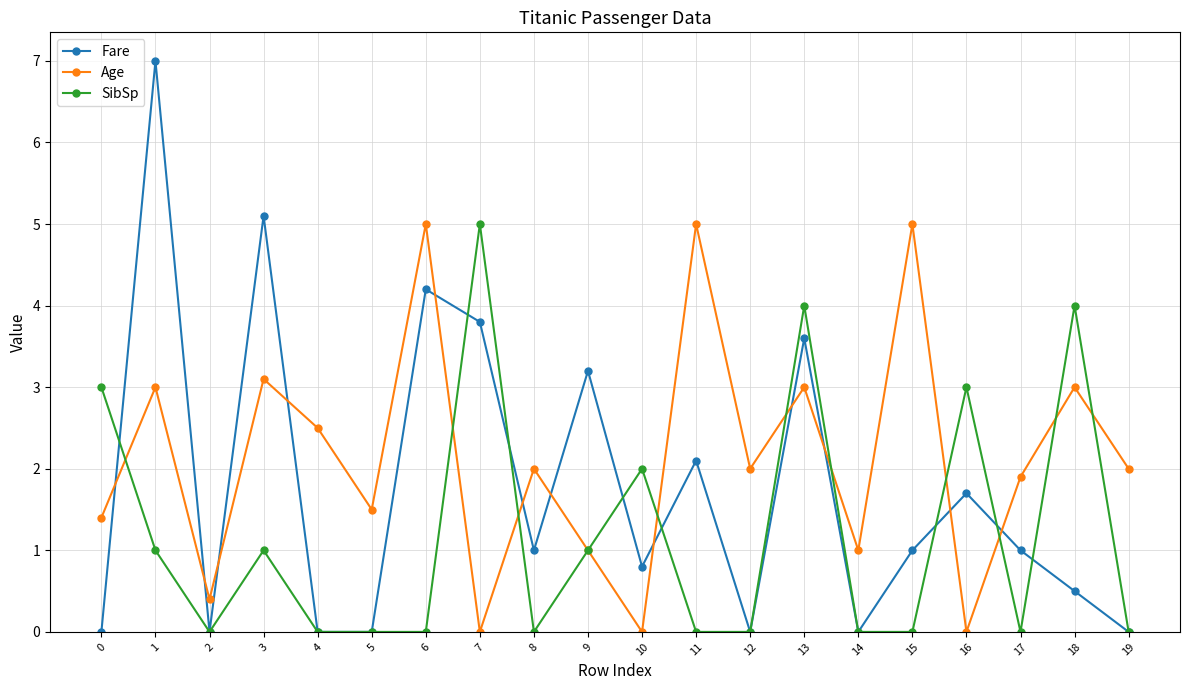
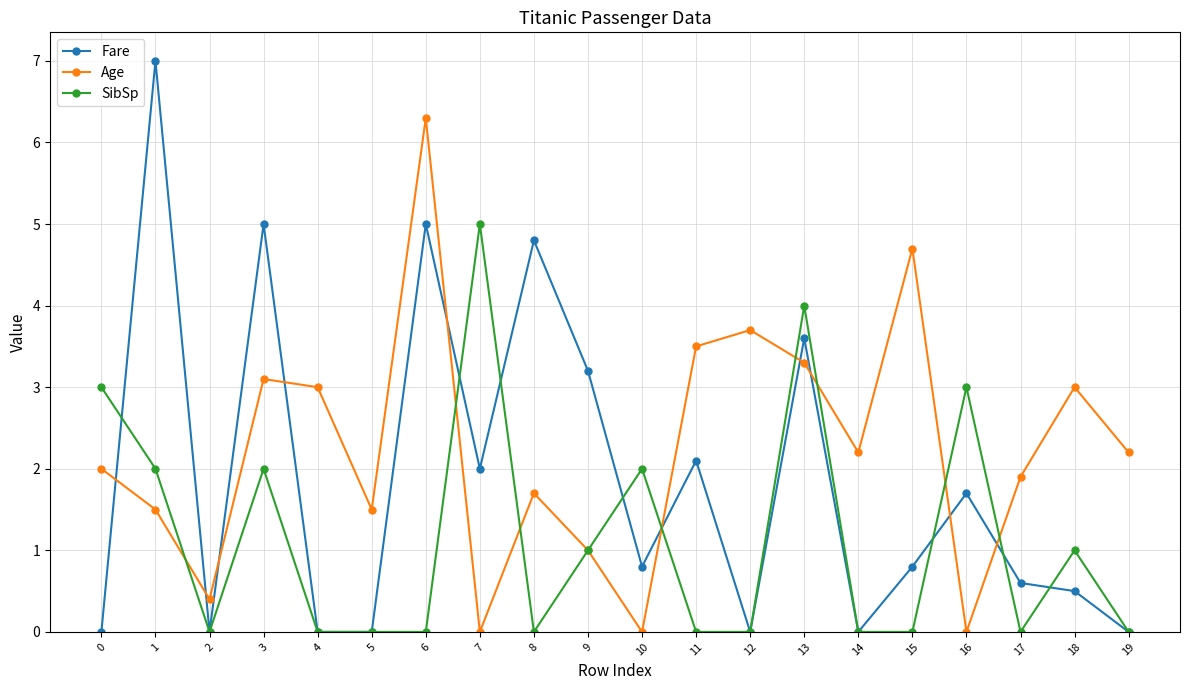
  {
    "Fare": {
      "0": 0.0,
      "1": 7.0,
-     "3": 5.1,
-     "6": 4.2,
-     "7": 3.8,
-     "8": 1.0,
+     "3": 5.0,
+     "6": 5.0,
+     "7": 2.0,
+     "8": 4.8,
      "9": 3.2,
      "10": 0.8,
      "11": 2.1,
      "13": 3.6,
-     "15": 1.0,
+     "15": 0.8,
      "16": 1.7,
-     "17": 1.0,
+     "17": 0.6,
      "18": 0.5
    },
    "Age": {
-     "0": 1.4,
-     "1": 3.0,
+     "0": 2.0,
+     "1": 1.5,
      "2": 0.4,
      "3": 3.1,
-     "4": 2.5,
+     "4": 3.0,
      "5": 1.5,
-     "6": 5.0,
+     "6": 6.3,
      "7": 0.0,
-     "8": 2.0,
+     "8": 1.7,
      "10": 0.0,
-     "11": 5.0,
-     "12": 2.0,
-     "13": 3.0,
-     "14": 1.0,
-     "15": 5.0,
+     "11": 3.5,
+     "12": 3.7,
+     "13": 3.3,
+     "14": 2.2,
+     "15": 4.7,
      "16": 0.0,
      "17": 1.9,
      "18": 3.0,
-     "19": 2.0
+     "19": 2.2
    },
    "SibSp": {
      "0": 3,
-     "1": 1,
-     "3": 1,
+     "1": 2,
+     "3": 2,
      "6": 0,
      "7": 5,
      "8": 0,
      "10": 2,
      "11": 0,
      "13": 4,
      "15": 0,
      "16": 3,
      "17": 0,
-     "18": 4
+     "18": 1
    }
  }
